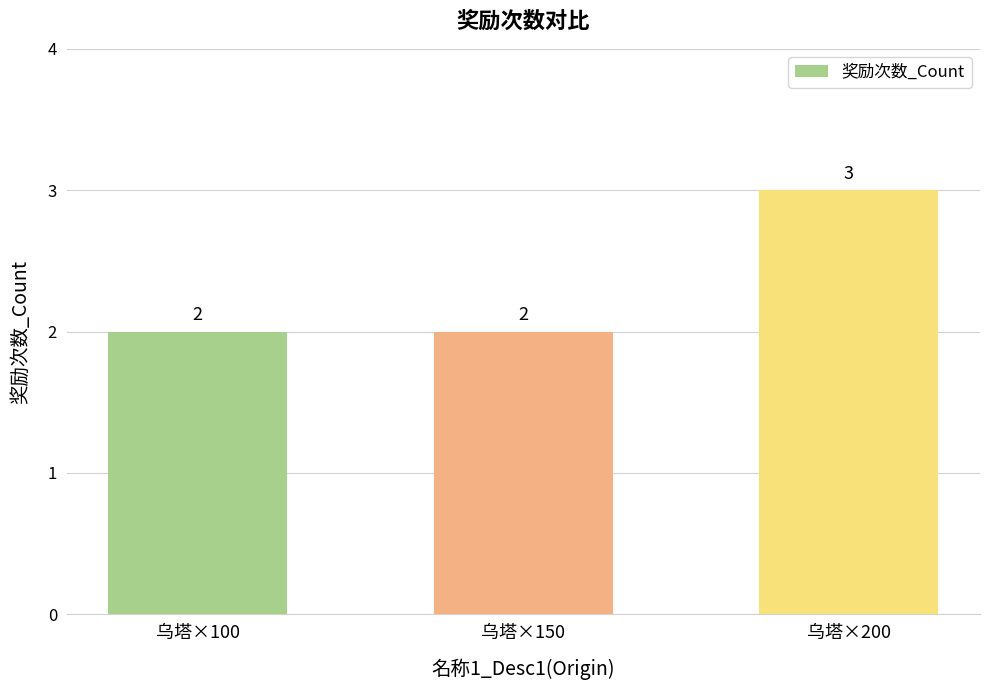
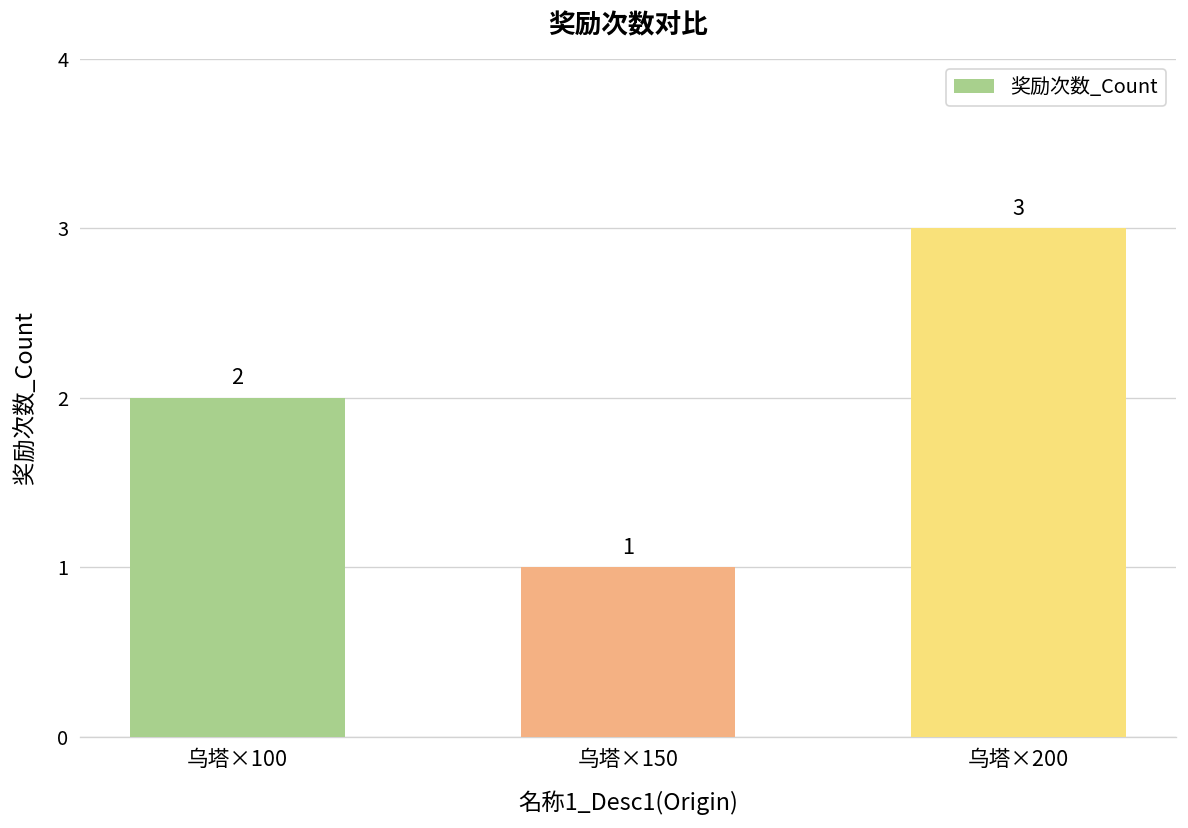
  {
    "乌塔×100": 2,
-   "乌塔×150": 2,
+   "乌塔×150": 1,
    "乌塔×200": 3
  }
